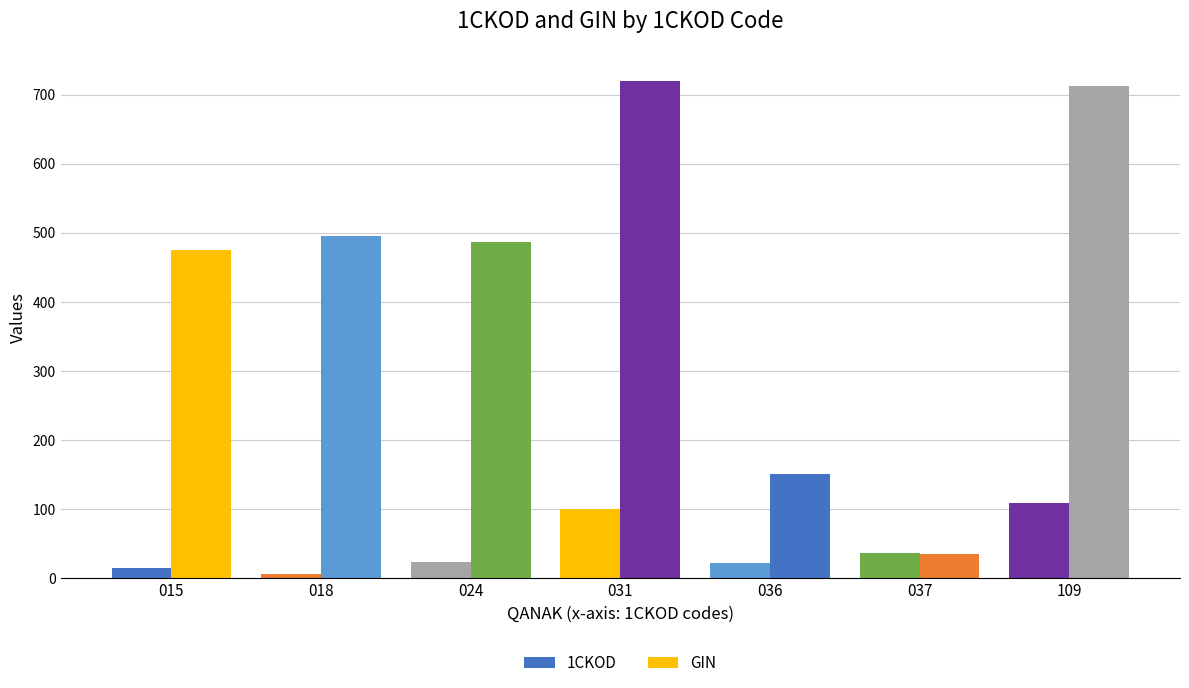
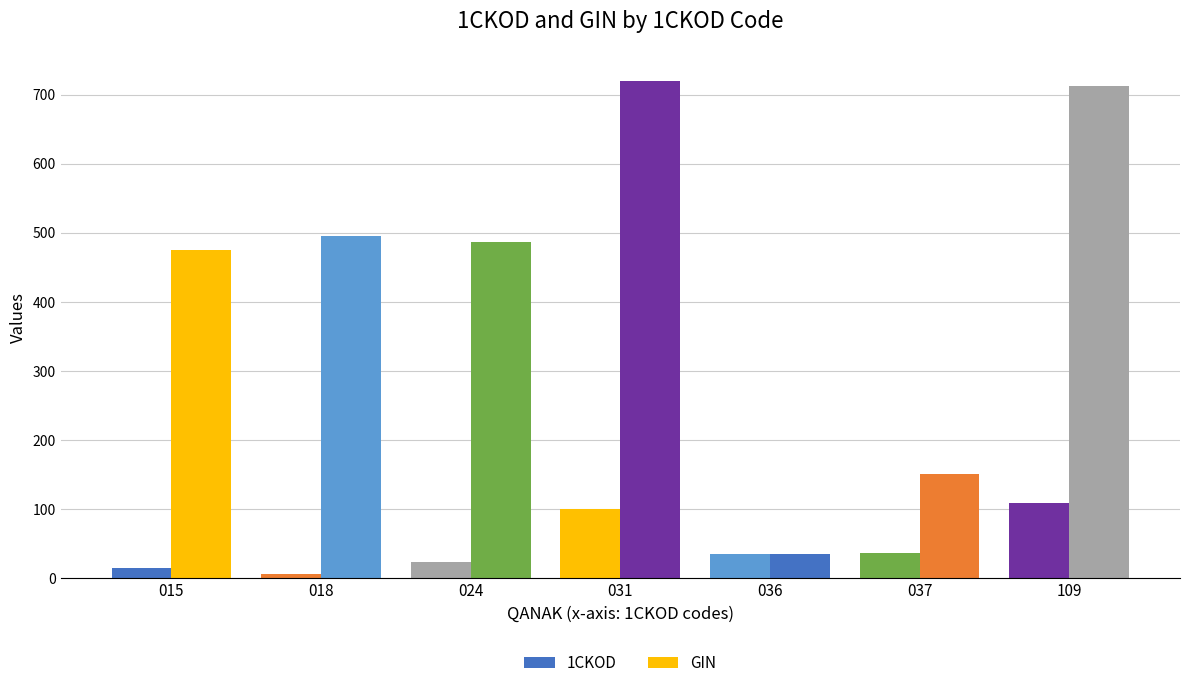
  {
    "1CKOD": {
      "015": 20,
      "018": 10,
      "024": 20,
      "031": 100,
-     "036": 20,
+     "036": 40,
      "037": 40,
      "109": 110
    },
    "GIN": {
      "015": 480,
      "018": 500,
      "024": 490,
      "031": 720,
-     "036": 150,
-     "037": 40,
+     "036": 40,
+     "037": 150,
      "109": 710
    }
  }
